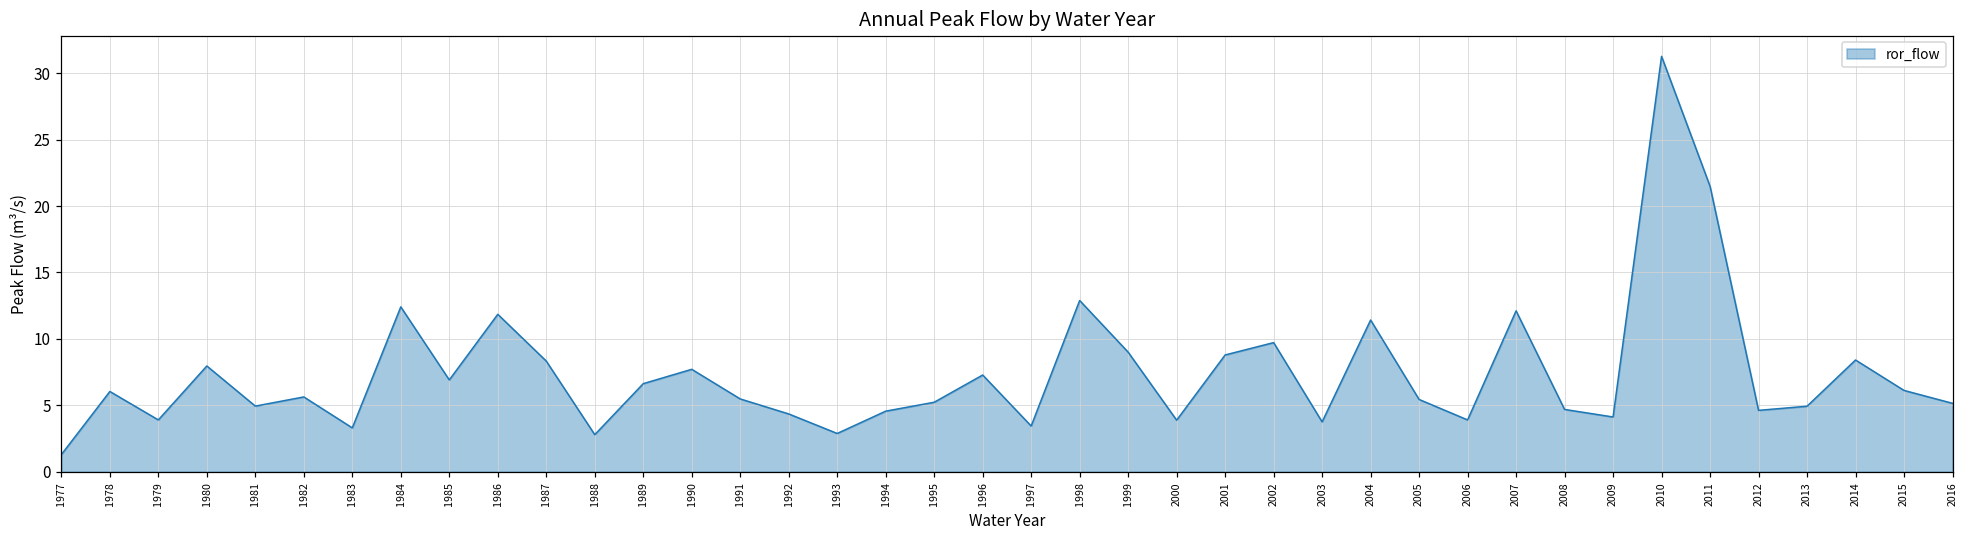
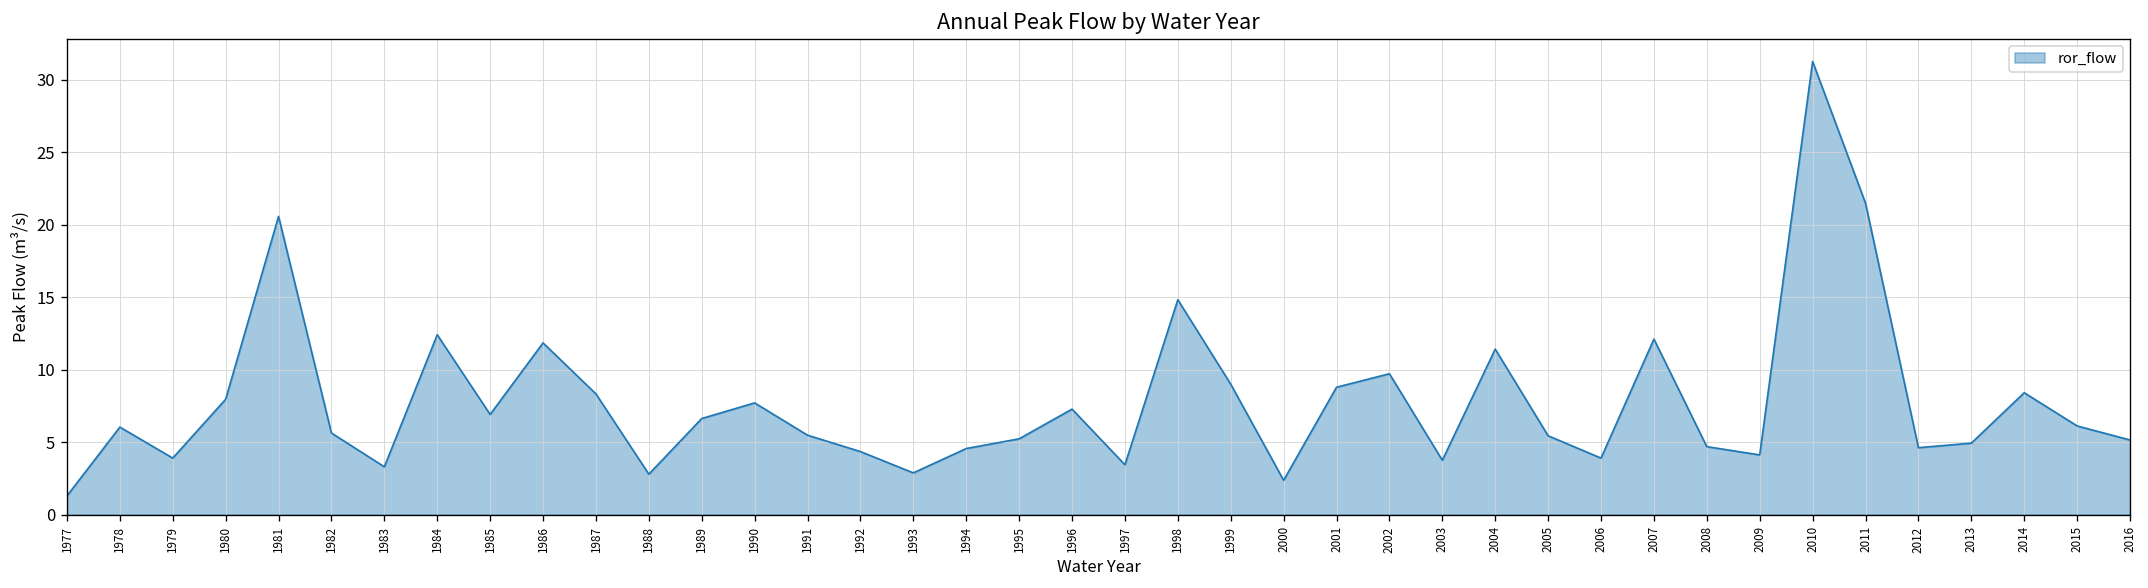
  {
    "1977": 1.3,
    "1978": 6.0,
    "1979": 3.9,
    "1980": 8.0,
-   "1981": 4.9,
+   "1981": 20.6,
    "1982": 5.6,
    "1983": 3.3,
    "1984": 12.4,
    "1985": 6.9,
    "1986": 11.9,
    "1987": 8.3,
    "1988": 2.8,
    "1989": 6.6,
    "1990": 7.7,
    "1991": 5.5,
    "1992": 4.4,
    "1993": 2.9,
    "1994": 4.6,
    "1995": 5.2,
    "1996": 7.3,
    "1997": 3.4,
-   "1998": 12.9,
+   "1998": 14.8,
    "1999": 9.0,
-   "2000": 3.9,
+   "2000": 2.4,
    "2001": 8.8,
    "2002": 9.7,
    "2003": 3.8,
    "2004": 11.4,
    "2005": 5.4,
    "2006": 3.9,
    "2007": 12.1,
    "2008": 4.7,
    "2009": 4.1,
    "2010": 31.3,
    "2011": 21.5,
    "2012": 4.6,
    "2013": 4.9,
    "2014": 8.4,
    "2015": 6.1,
    "2016": 5.2
  }
